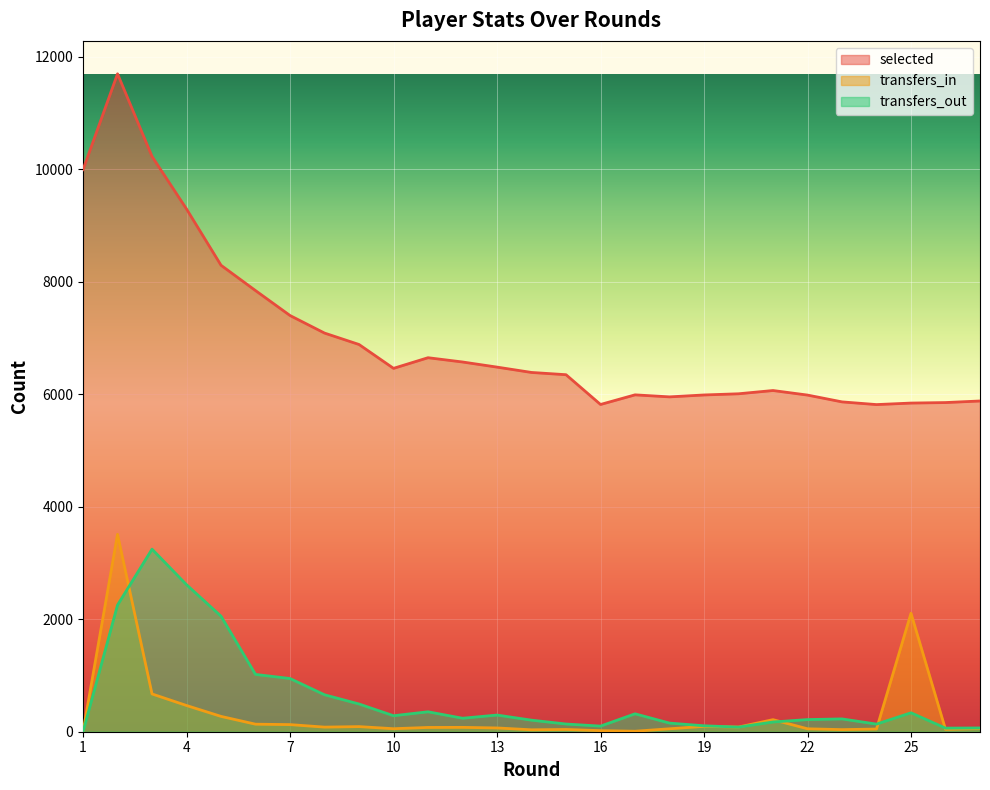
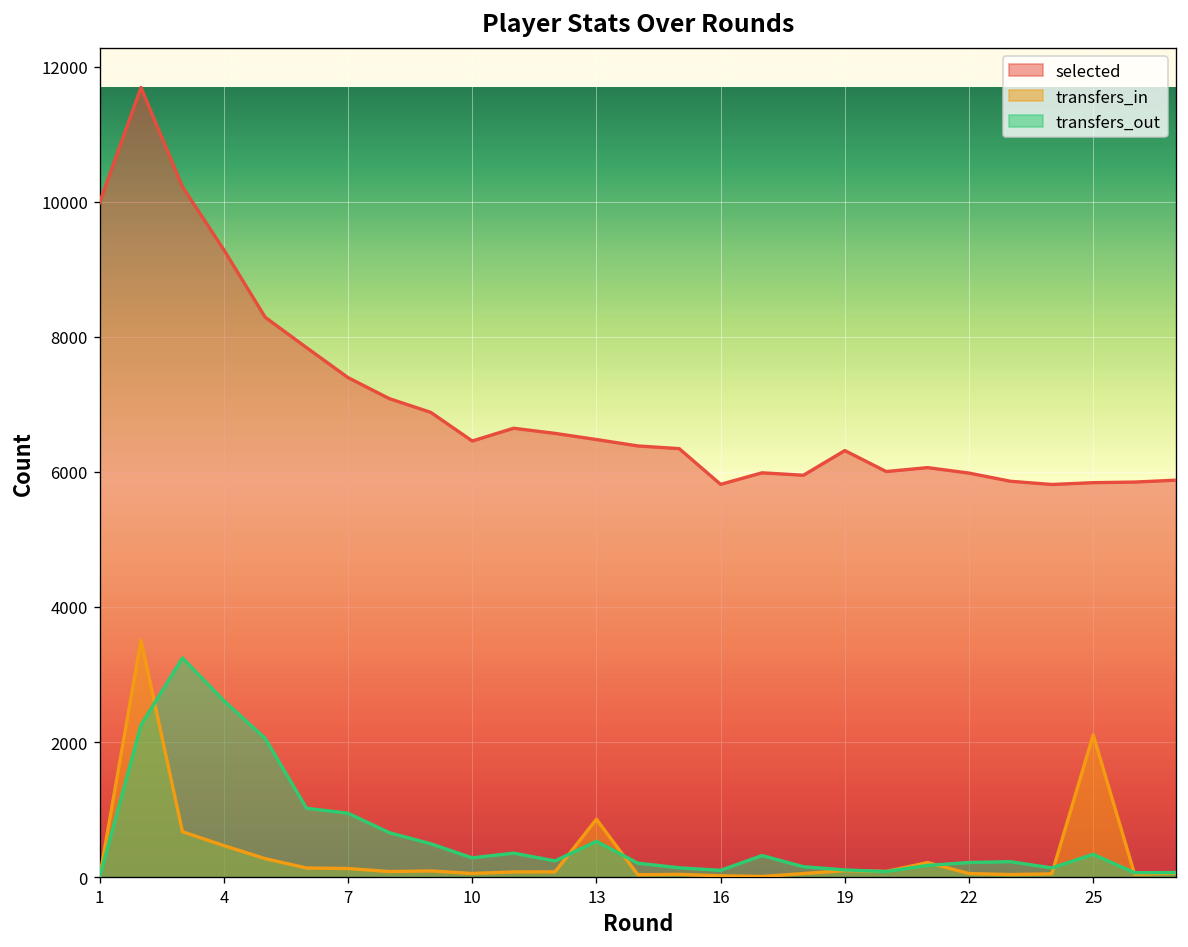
  {
    "selected": {
      "1": 10000,
      "4": 9300,
      "7": 7400,
      "10": 6500,
      "13": 6500,
      "16": 5800,
-     "19": 6000,
+     "19": 6300,
      "22": 6000,
      "25": 5800
    },
    "transfers_in": {
      "4": 500,
      "7": 100,
      "10": 100,
-     "13": 100,
+     "13": 900,
      "16": 0,
      "22": 100,
      "25": 2100
    },
    "transfers_out": {
      "4": 2600,
      "7": 900,
      "10": 300,
-     "13": 300,
+     "13": 500,
      "16": 100,
      "22": 200,
      "25": 300
    }
  }
